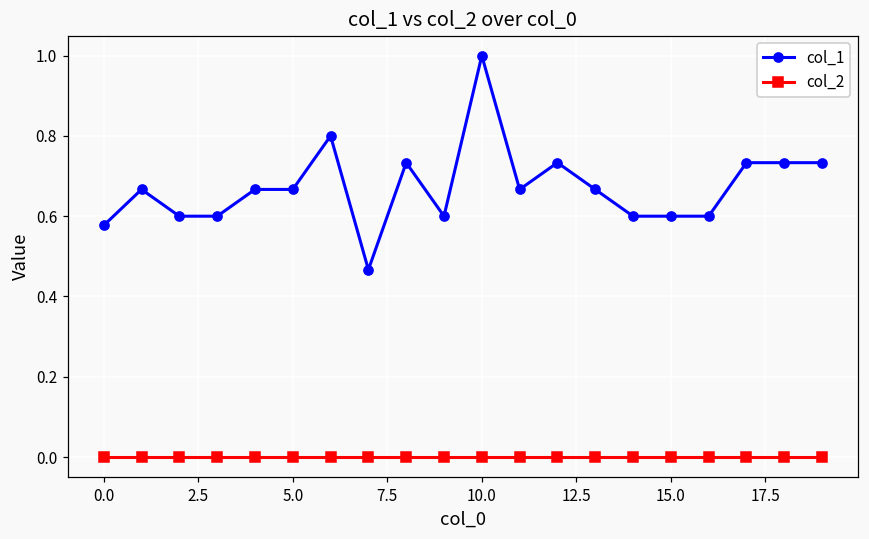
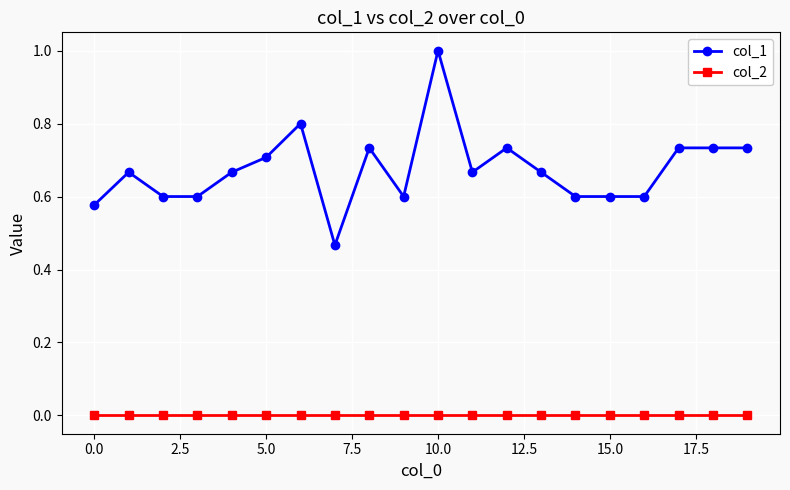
  {
    "col_1": {
      "0.0": 0.58,
-     "5.0": 0.67,
+     "5.0": 0.71,
      "10.0": 1.00,
      "15.0": 0.60
    },
    "col_2": {
      "0.0": 0.00,
      "5.0": 0.00,
      "10.0": 0.00,
      "15.0": 0.00
    }
  }
